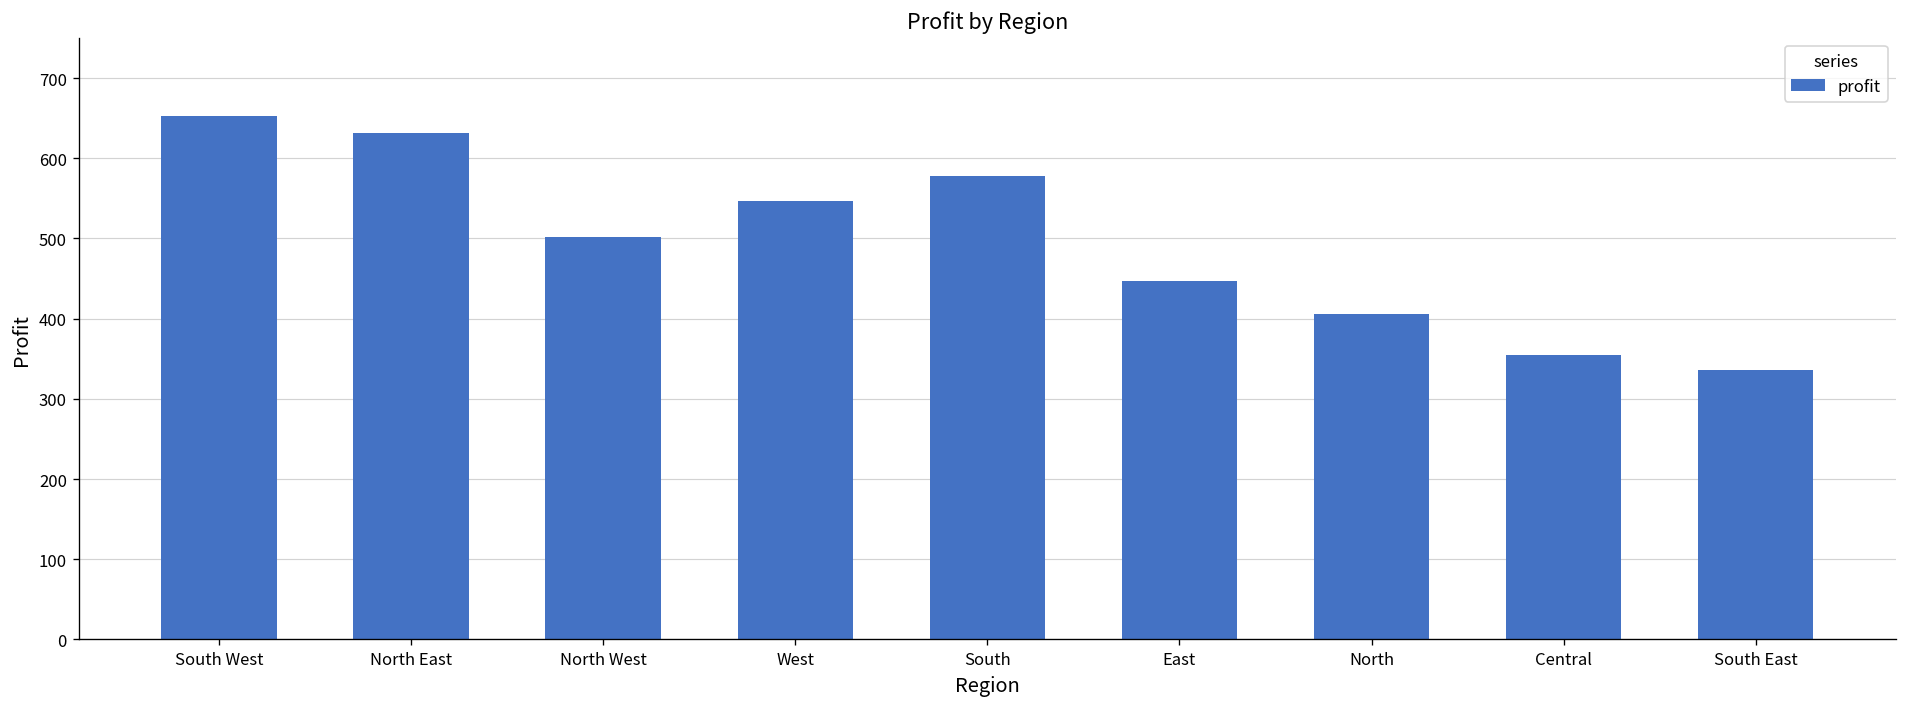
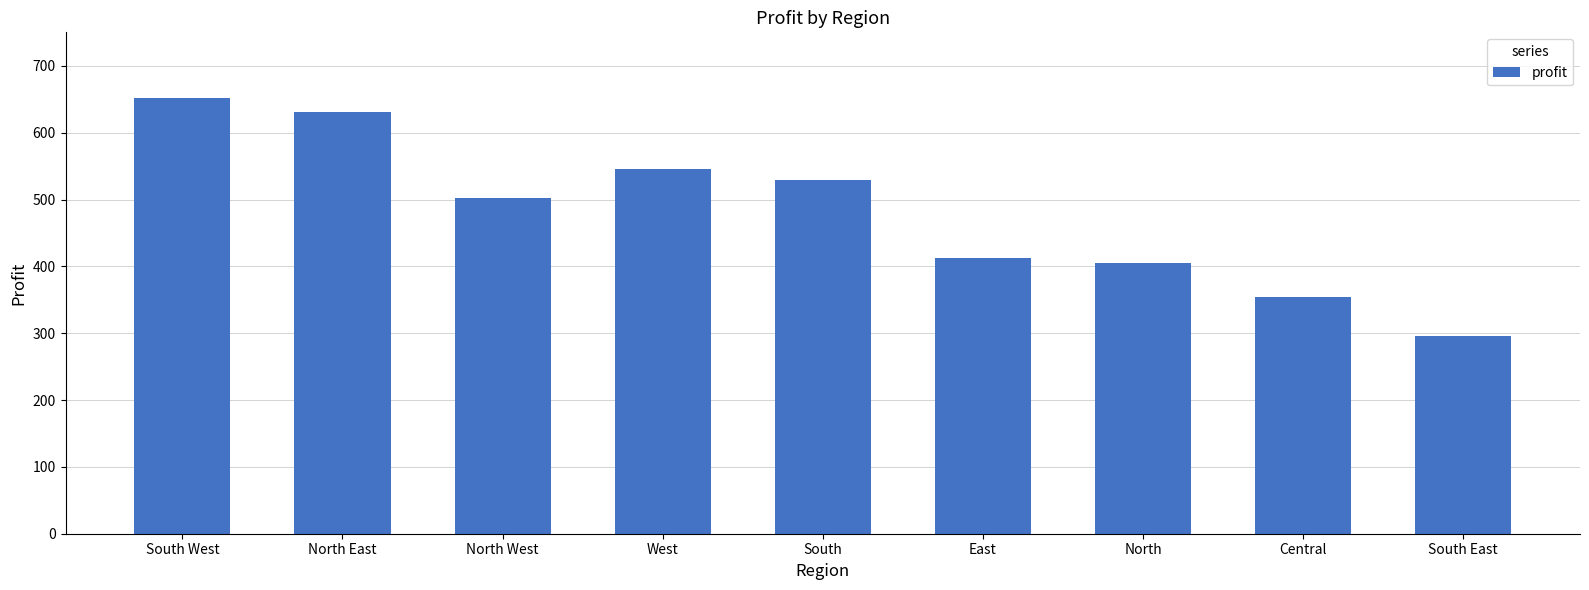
  {
    "South West": 650,
    "North East": 630,
    "North West": 500,
    "West": 550,
-   "South": 580,
-   "East": 450,
+   "South": 530,
+   "East": 410,
    "North": 410,
    "Central": 350,
-   "South East": 340
+   "South East": 300
  }
